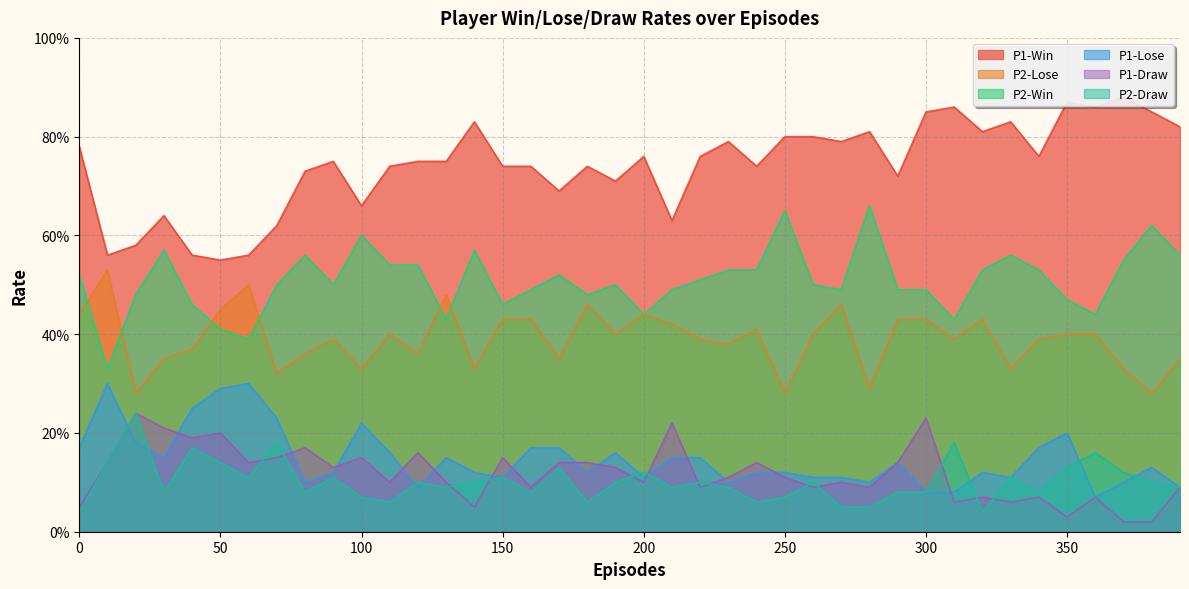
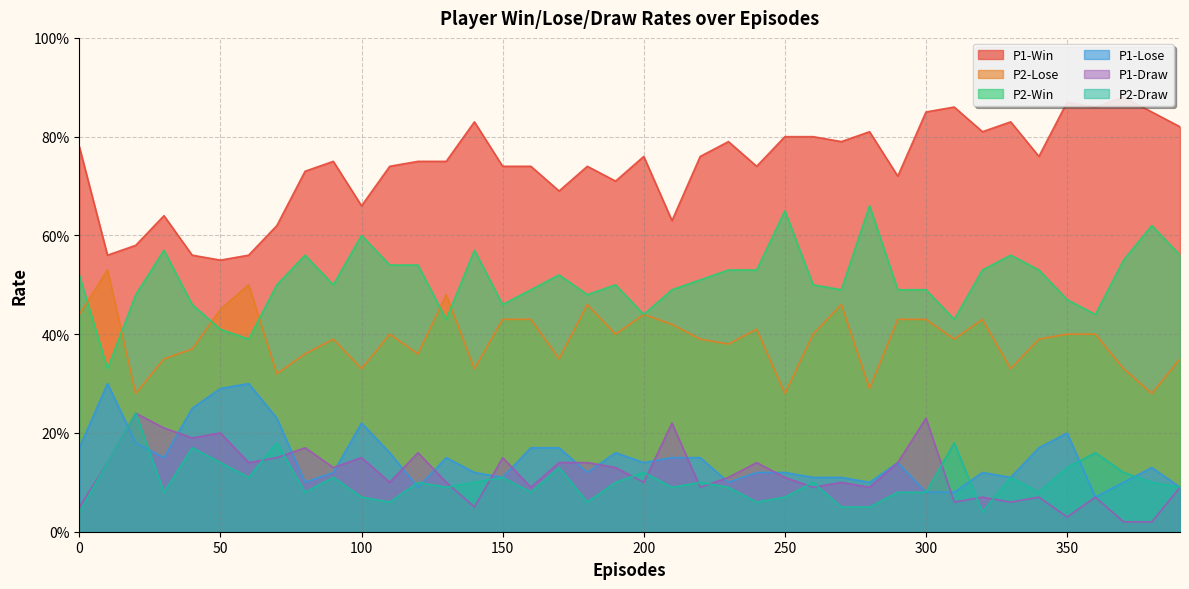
  {
    "P1-Lose": {
      "0": "17%",
      "50": "29%",
      "100": "22%",
-     "200": "11%",
+     "200": "14%",
      "250": "12%",
      "350": "20%"
    },
    "P1-Draw": {
      "0": "5%",
      "50": "20%",
      "100": "15%",
      "150": "15%",
      "200": "10%",
      "250": "11%",
      "300": "23%",
      "350": "3%"
    }
  }
